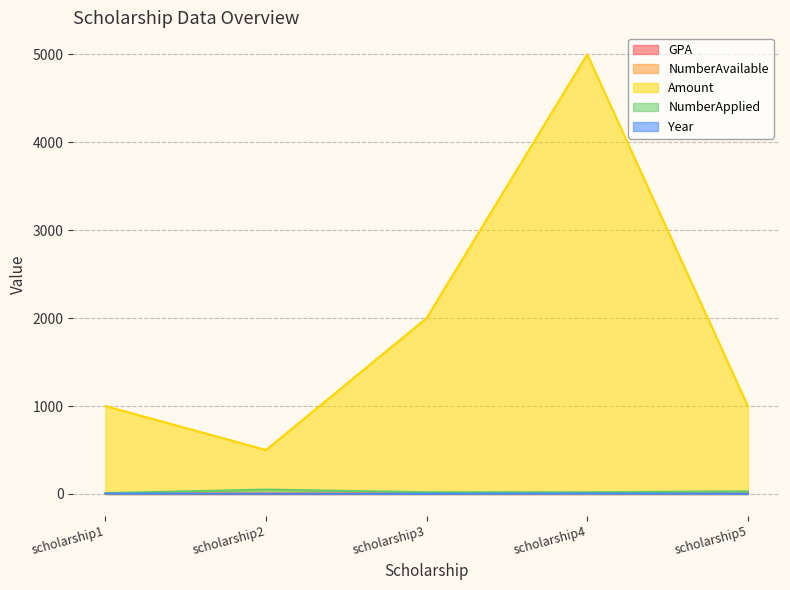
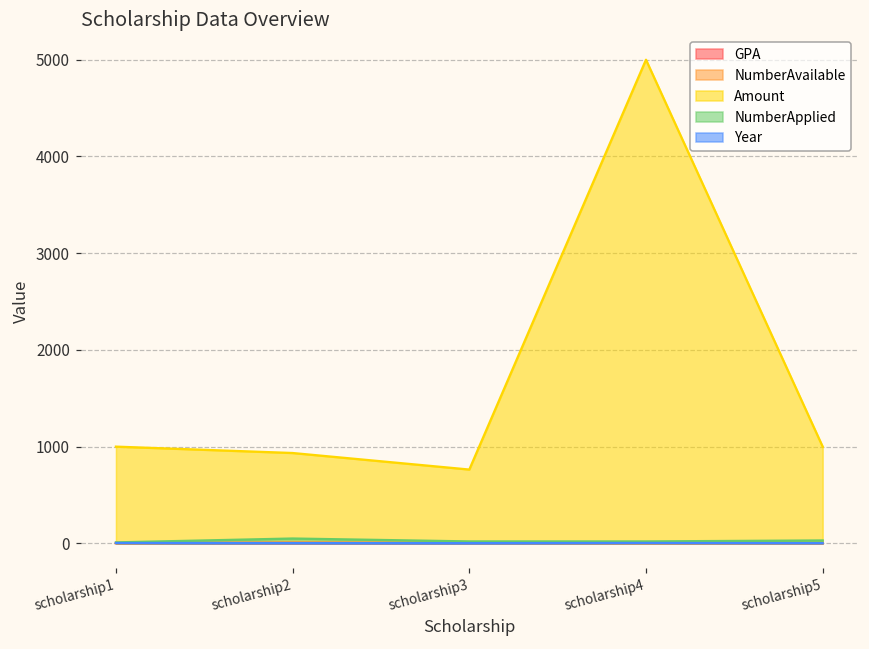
  {
    "Amount": {
      "scholarship1": 1000,
-     "scholarship2": 500,
-     "scholarship3": 2000,
+     "scholarship2": 900,
+     "scholarship3": 800,
      "scholarship4": 5000,
      "scholarship5": 1000
    },
    "NumberApplied": {
      "scholarship2": 100
    }
  }
